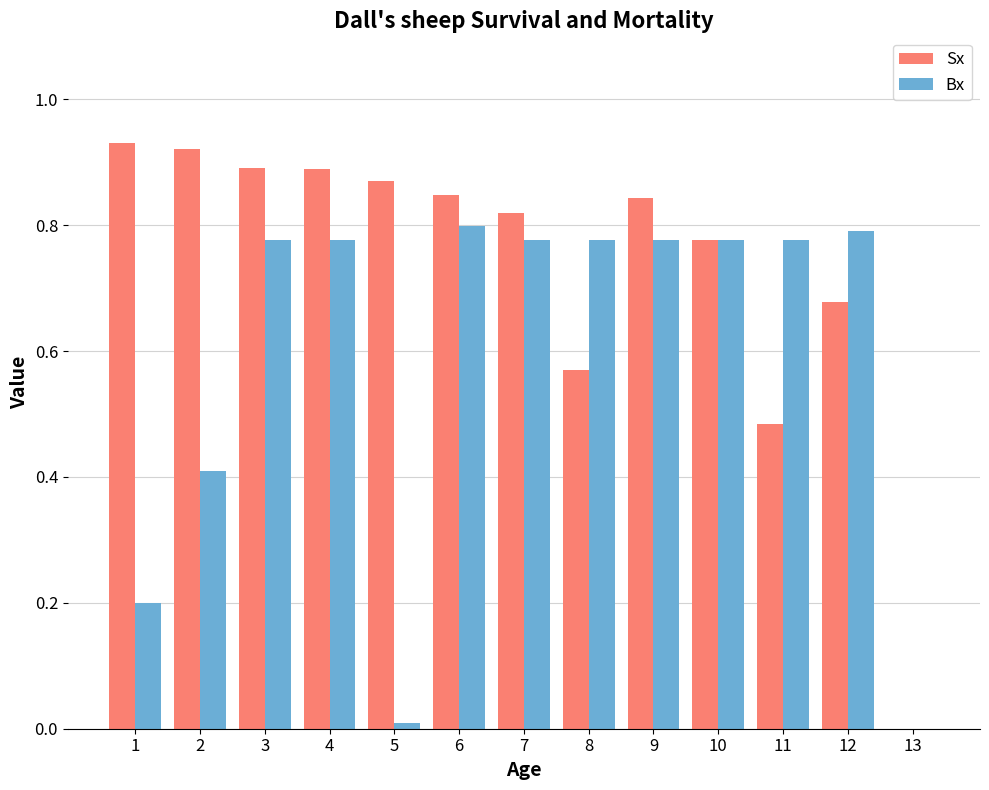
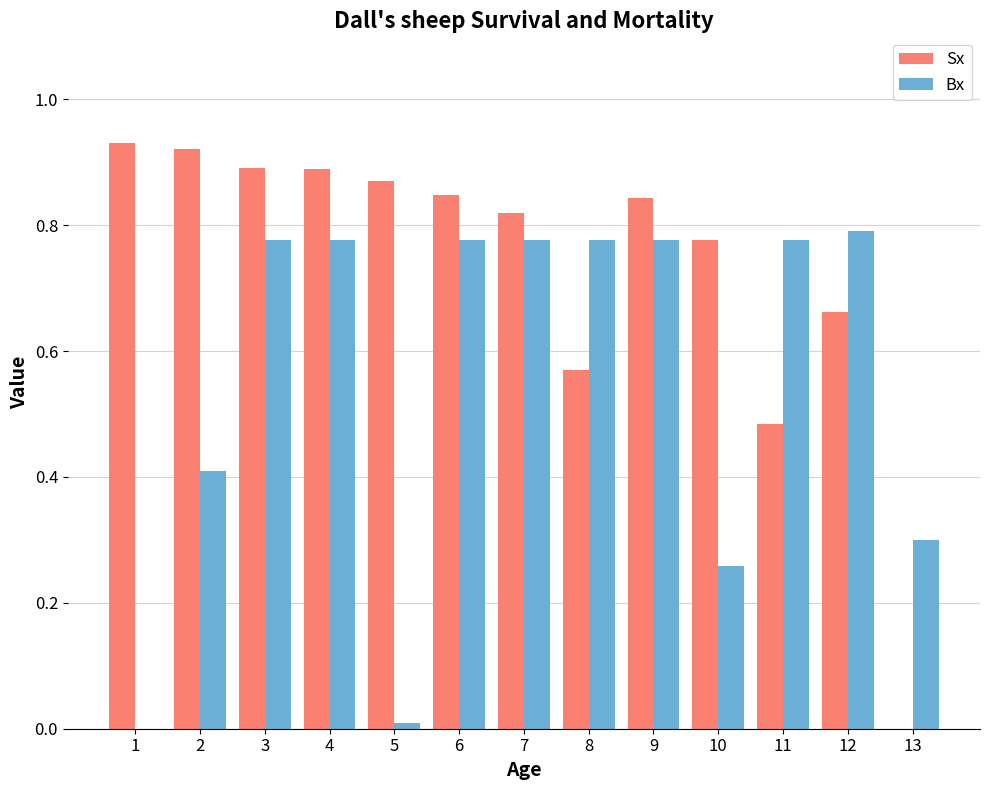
  {
    "Sx": {
      "1": 0.93,
      "2": 0.92,
      "3": 0.89,
      "4": 0.89,
      "5": 0.87,
      "6": 0.85,
      "7": 0.82,
      "8": 0.57,
      "9": 0.84,
      "10": 0.78,
      "11": 0.48,
-     "12": 0.68,
+     "12": 0.66,
      "13": 0.00
    },
    "Bx": {
-     "1": 0.2,
+     "1": 0.0,
      "2": 0.41,
      "3": 0.78,
      "4": 0.78,
      "5": 0.01,
-     "6": 0.80,
+     "6": 0.78,
      "7": 0.78,
      "8": 0.78,
      "9": 0.78,
-     "10": 0.78,
+     "10": 0.26,
      "11": 0.78,
      "12": 0.79,
-     "13": 0.0
+     "13": 0.3
    }
  }
